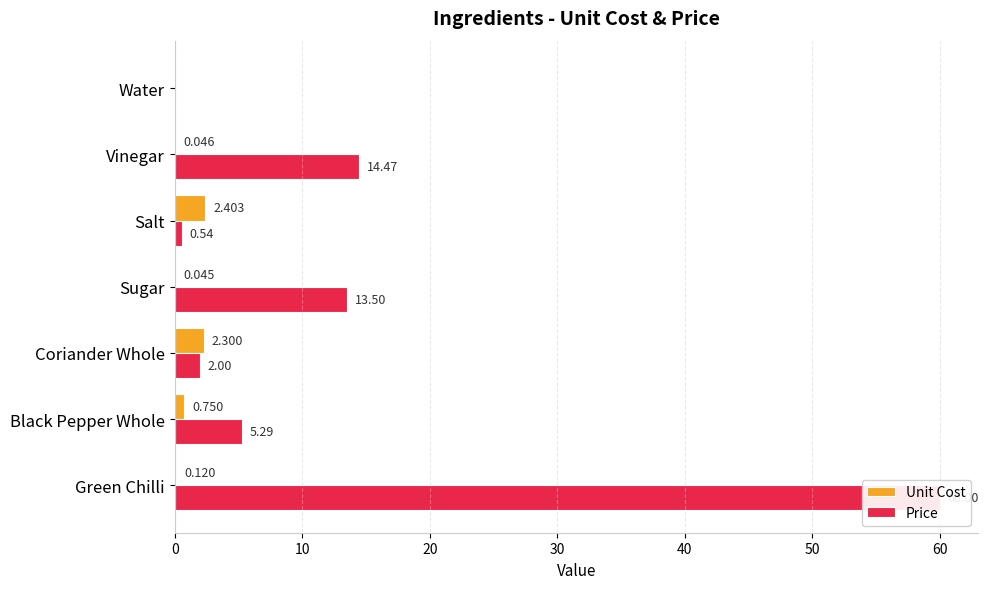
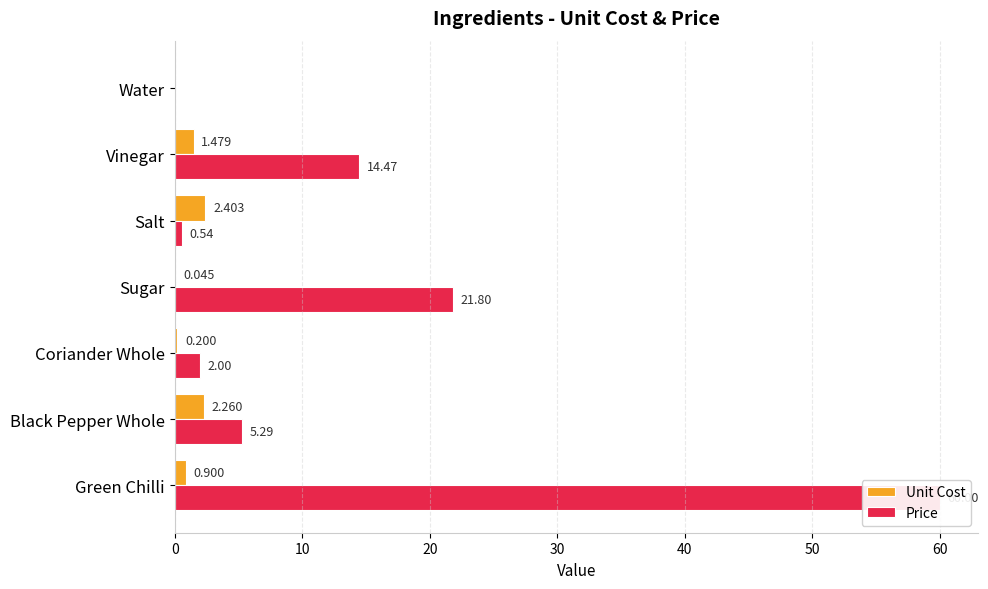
  {
    "Unit Cost": {
-     "Vinegar": 0.046,
+     "Vinegar": 1.479,
      "Salt": 2.403,
      "Sugar": 0.045,
-     "Coriander Whole": 2.300,
-     "Black Pepper Whole": 0.750,
-     "Green Chilli": 0.120
+     "Coriander Whole": 0.200,
+     "Black Pepper Whole": 2.260,
+     "Green Chilli": 0.900
    },
    "Price": {
      "Vinegar": 14.47,
      "Salt": 0.54,
-     "Sugar": 13.50,
+     "Sugar": 21.80,
      "Coriander Whole": 2.00,
      "Black Pepper Whole": 5.29
    }
  }
